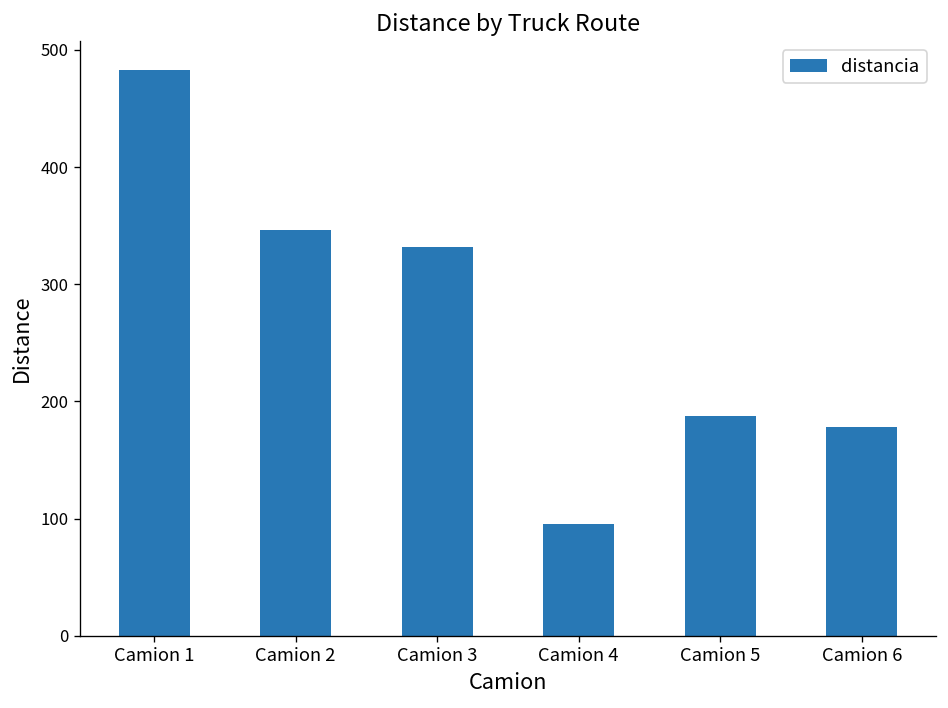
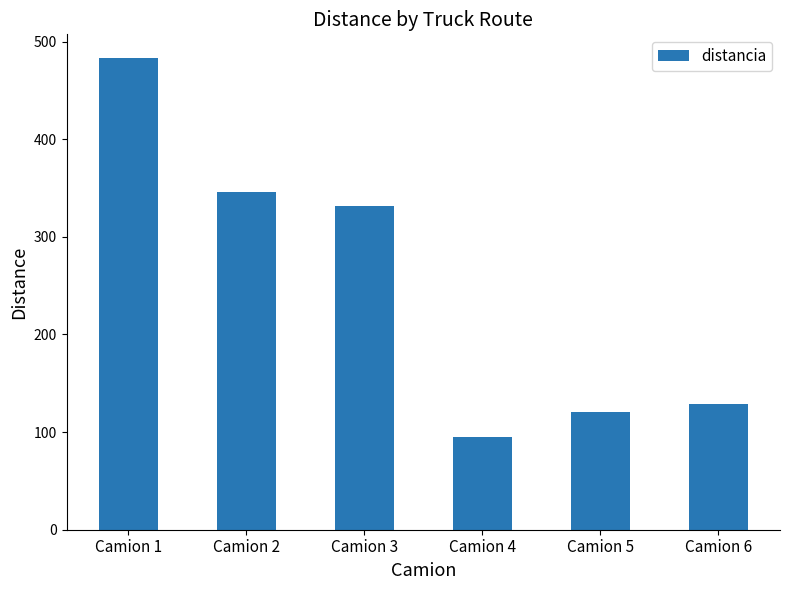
  {
    "Camion 1": 480,
    "Camion 2": 350,
    "Camion 3": 330,
    "Camion 4": 100,
-   "Camion 5": 190,
-   "Camion 6": 180
+   "Camion 5": 120,
+   "Camion 6": 130
  }
